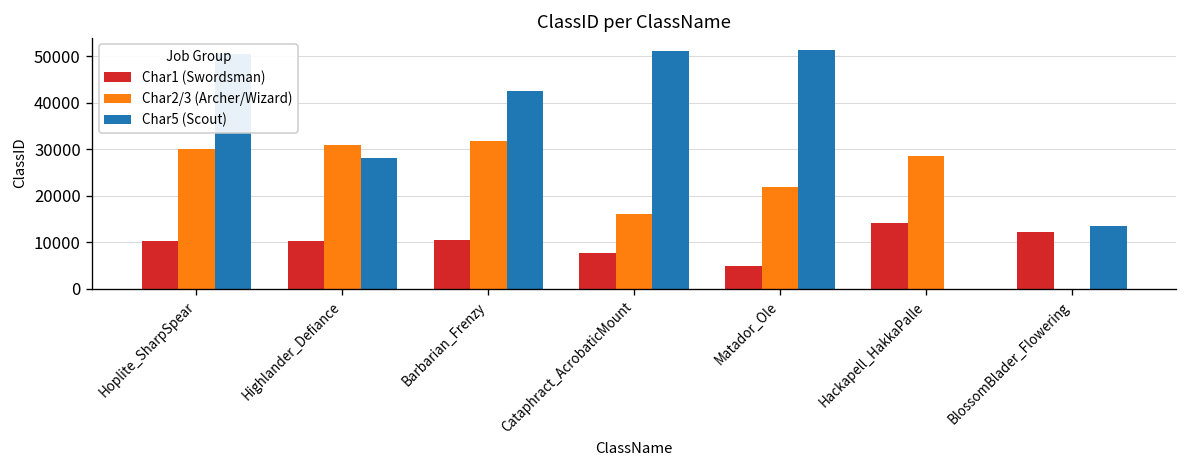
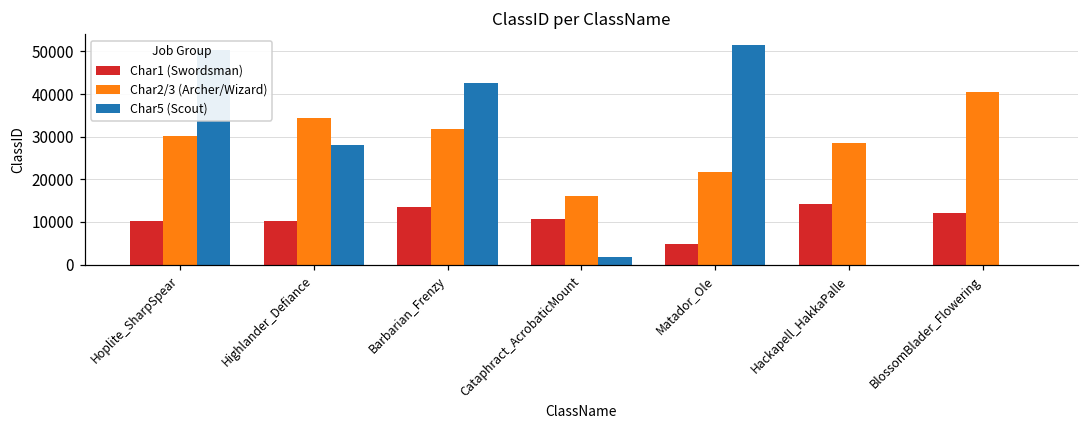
  {
    "Char1 (Swordsman)": {
      "Hoplite_SharpSpear": 10000,
      "Highlander_Defiance": 10000,
-     "Barbarian_Frenzy": 10000,
-     "Cataphract_AcrobaticMount": 8000,
+     "Barbarian_Frenzy": 14000,
+     "Cataphract_AcrobaticMount": 11000,
      "Matador_Ole": 5000,
      "Hackapell_HakkaPalle": 14000,
      "BlossomBlader_Flowering": 12000
    },
    "Char2/3 (Archer/Wizard)": {
      "Hoplite_SharpSpear": 30000,
-     "Highlander_Defiance": 31000,
+     "Highlander_Defiance": 34000,
      "Barbarian_Frenzy": 32000,
      "Cataphract_AcrobaticMount": 16000,
      "Matador_Ole": 22000,
      "Hackapell_HakkaPalle": 28000,
-     "BlossomBlader_Flowering": 0
+     "BlossomBlader_Flowering": 40000
    },
    "Char5 (Scout)": {
      "Highlander_Defiance": 28000,
      "Barbarian_Frenzy": 43000,
-     "Cataphract_AcrobaticMount": 51000,
+     "Cataphract_AcrobaticMount": 2000,
      "Matador_Ole": 51000,
      "Hackapell_HakkaPalle": 0,
-     "BlossomBlader_Flowering": 13000
+     "BlossomBlader_Flowering": 0
    }
  }
